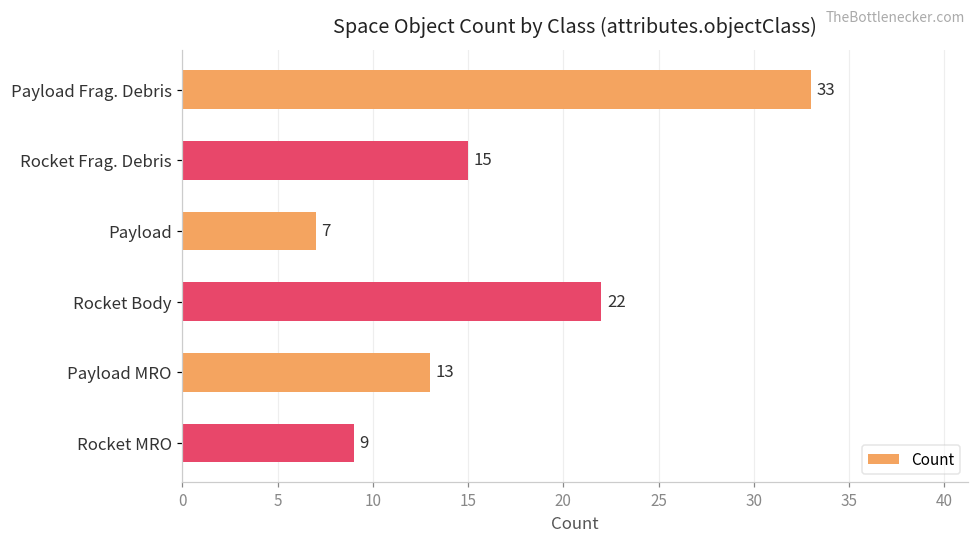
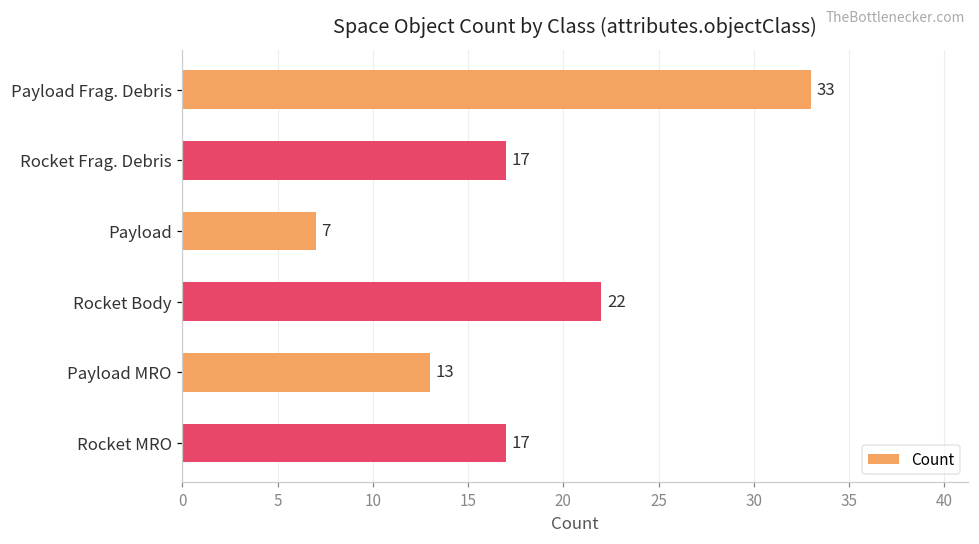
  {
    "Payload Frag. Debris": 33,
-   "Rocket Frag. Debris": 15,
+   "Rocket Frag. Debris": 17,
    "Payload": 7,
    "Rocket Body": 22,
    "Payload MRO": 13,
-   "Rocket MRO": 9
+   "Rocket MRO": 17
  }
